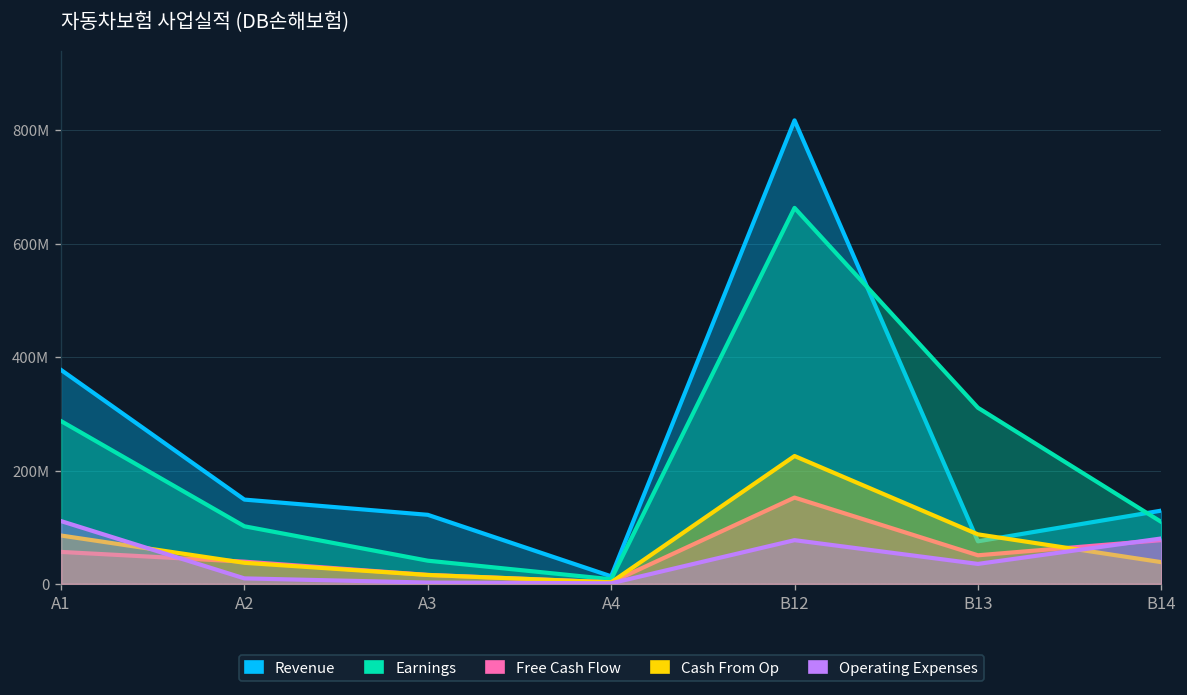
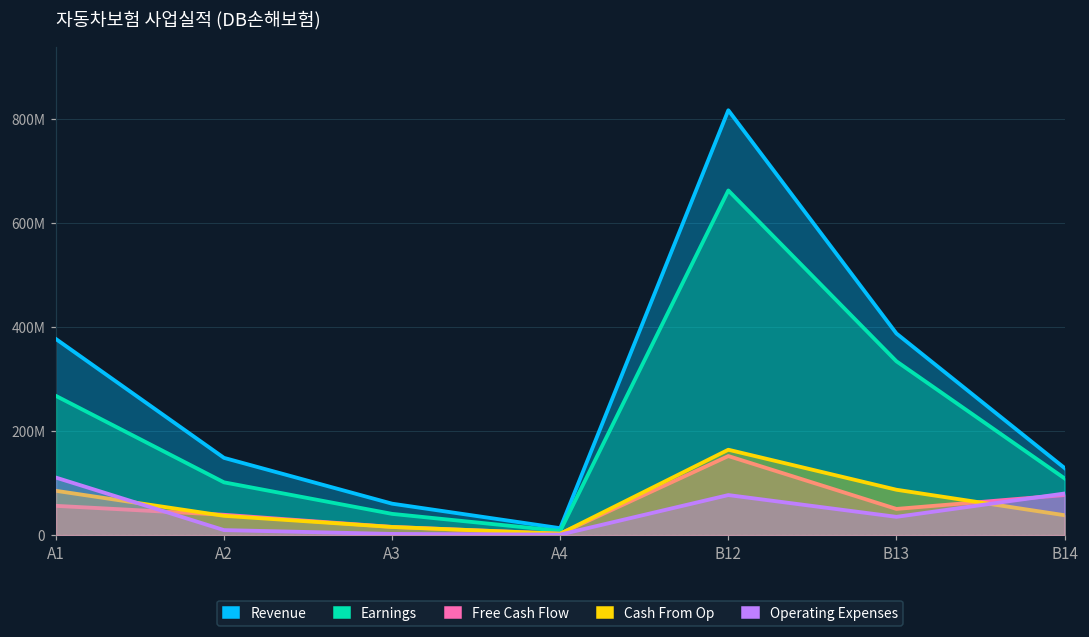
  {
    "Revenue": {
      "A1": 380000000,
      "A2": 150000000,
-     "A3": 120000000,
+     "A3": 60000000,
      "B12": 820000000,
-     "B13": 80000000,
+     "B13": 390000000,
      "B14": 130000000
    },
    "Earnings": {
-     "A1": 290000000,
+     "A1": 270000000,
      "A2": 100000000,
      "A3": 40000000,
      "B12": 660000000,
-     "B13": 310000000,
+     "B13": 330000000,
      "B14": 110000000
    },
    "Free Cash Flow": {
      "A1": 60000000,
      "B12": 150000000,
      "B13": 50000000
    },
    "Cash From Op": {
      "A1": 90000000,
-     "B12": 230000000,
+     "B12": 160000000,
      "B13": 90000000,
      "B14": 40000000
    },
    "Operating Expenses": {
      "A1": 110000000,
      "A2": 10000000,
      "A3": 0,
      "B12": 80000000,
      "B13": 40000000
    }
  }
